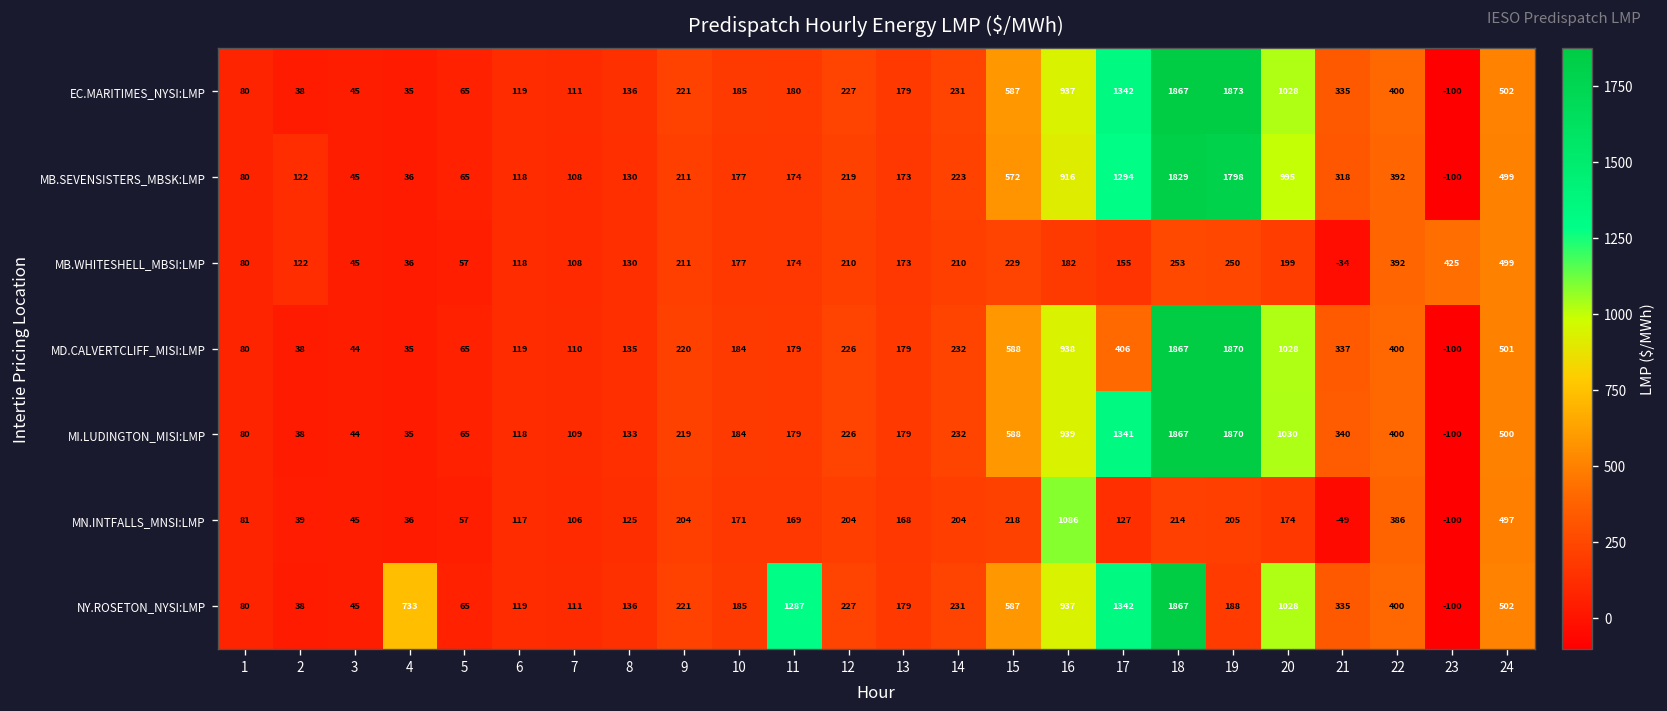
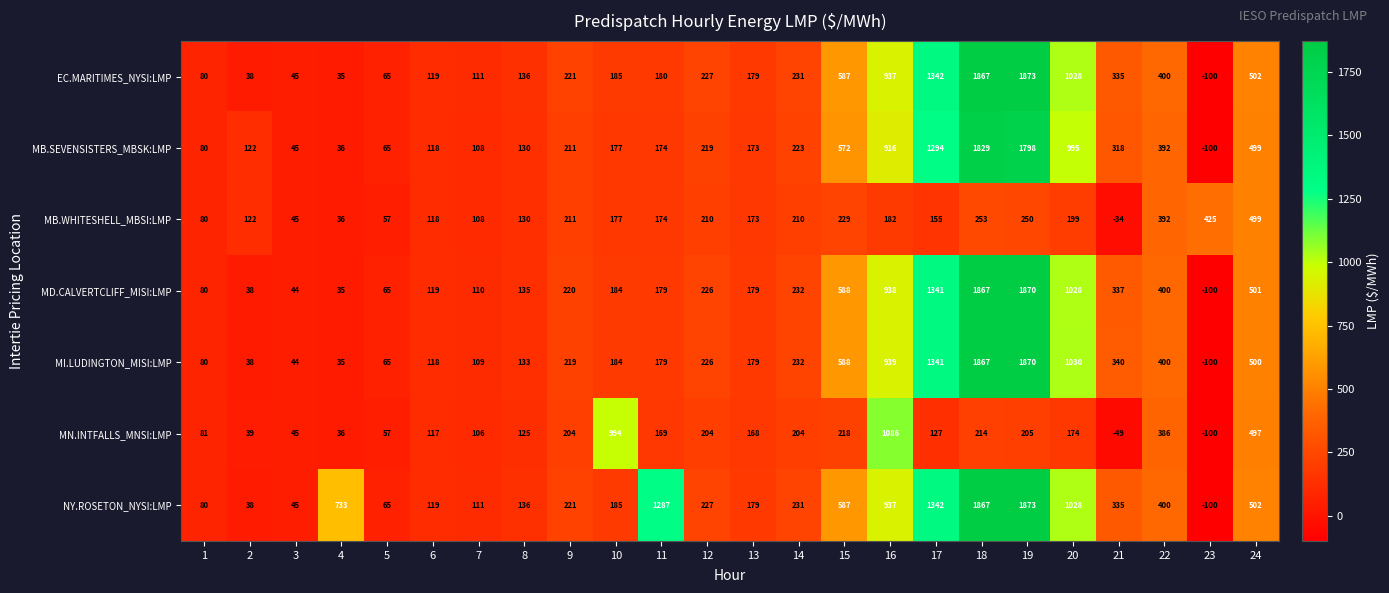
  {
    "EC.MARITIMES_NYSI:LMP": {
      "1": 80,
      "2": 38,
      "3": 45,
      "4": 35,
      "5": 65,
      "6": 119,
      "7": 111,
      "8": 136,
      "9": 221,
      "10": 185,
      "11": 180,
      "12": 227,
      "13": 179,
      "14": 231,
      "15": 587,
      "16": 937,
      "17": 1342,
      "18": 1867,
      "19": 1873,
      "20": 1028,
      "21": 335,
      "22": 400,
      "23": -100,
      "24": 502
    },
    "MB.SEVENSISTERS_MBSK:LMP": {
      "1": 80,
      "2": 122,
      "3": 45,
      "4": 36,
      "5": 65,
      "6": 118,
      "7": 108,
      "8": 130,
      "9": 211,
      "10": 177,
      "11": 174,
      "12": 219,
      "13": 173,
      "14": 223,
      "15": 572,
      "16": 916,
      "17": 1294,
      "18": 1829,
      "19": 1798,
      "20": 995,
      "21": 318,
      "22": 392,
      "23": -100,
      "24": 499
    },
    "MB.WHITESHELL_MBSI:LMP": {
      "1": 80,
      "2": 122,
      "3": 45,
      "4": 36,
      "5": 57,
      "6": 118,
      "7": 108,
      "8": 130,
      "9": 211,
      "10": 177,
      "11": 174,
      "12": 210,
      "13": 173,
      "14": 210,
      "15": 229,
      "16": 182,
      "17": 155,
      "18": 253,
      "19": 250,
      "20": 199,
      "21": -34,
      "22": 392,
      "23": 425,
      "24": 499
    },
    "MD.CALVERTCLIFF_MISI:LMP": {
      "1": 80,
      "2": 38,
      "3": 44,
      "4": 35,
      "5": 65,
      "6": 119,
      "7": 110,
      "8": 135,
      "9": 220,
      "10": 184,
      "11": 179,
      "12": 226,
      "13": 179,
      "14": 232,
      "15": 588,
      "16": 938,
-     "17": 406,
+     "17": 1341,
      "18": 1867,
      "19": 1870,
      "20": 1028,
      "21": 337,
      "22": 400,
      "23": -100,
      "24": 501
    },
    "MI.LUDINGTON_MISI:LMP": {
      "1": 80,
      "2": 38,
      "3": 44,
      "4": 35,
      "5": 65,
      "6": 118,
      "7": 109,
      "8": 133,
      "9": 219,
      "10": 184,
      "11": 179,
      "12": 226,
      "13": 179,
      "14": 232,
      "15": 588,
      "16": 939,
      "17": 1341,
      "18": 1867,
      "19": 1870,
      "20": 1030,
      "21": 340,
      "22": 400,
      "23": -100,
      "24": 500
    },
    "MN.INTFALLS_MNSI:LMP": {
      "1": 81,
      "2": 39,
      "3": 45,
      "4": 36,
      "5": 57,
      "6": 117,
      "7": 106,
      "8": 125,
      "9": 204,
-     "10": 171,
+     "10": 994,
      "11": 169,
      "12": 204,
      "13": 168,
      "14": 204,
      "15": 218,
      "16": 1086,
      "17": 127,
      "18": 214,
      "19": 205,
      "20": 174,
      "21": -49,
      "22": 386,
      "23": -100,
      "24": 497
    },
    "NY.ROSETON_NYSI:LMP": {
      "1": 80,
      "2": 38,
      "3": 45,
      "4": 733,
      "5": 65,
      "6": 119,
      "7": 111,
      "8": 136,
      "9": 221,
      "10": 185,
      "11": 1287,
      "12": 227,
      "13": 179,
      "14": 231,
      "15": 587,
      "16": 937,
      "17": 1342,
      "18": 1867,
-     "19": 188,
+     "19": 1873,
      "20": 1028,
      "21": 335,
      "22": 400,
      "23": -100,
      "24": 502
    }
  }
